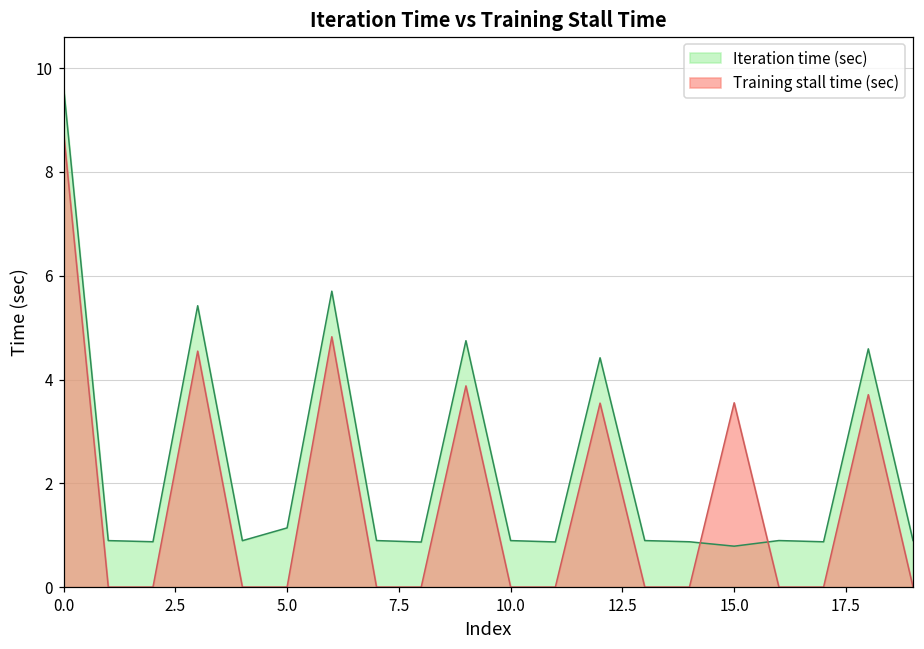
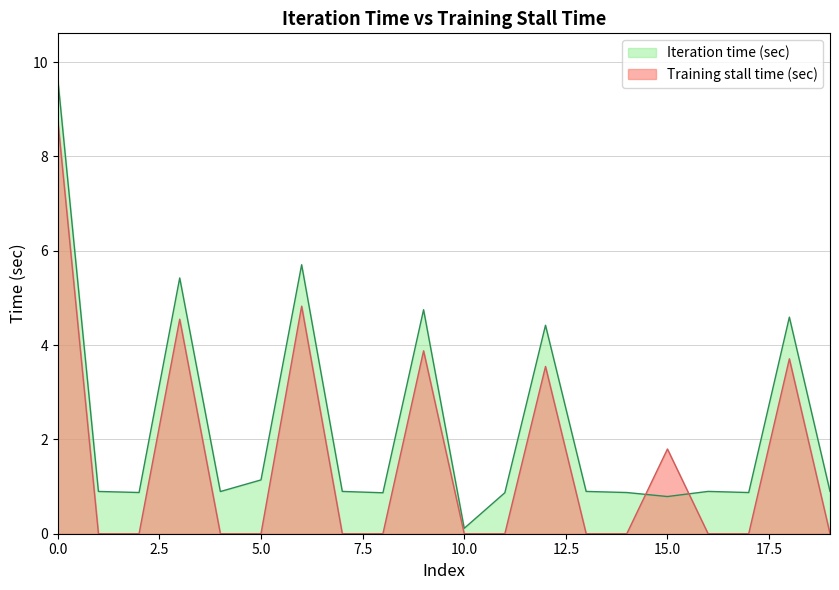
  {
    "Iteration time (sec)": {
      "0.0": 9.6,
      "5.0": 1.1,
-     "10.0": 0.9,
+     "10.0": 0.1,
      "15.0": 0.8
    },
    "Training stall time (sec)": {
      "0.0": 8.8,
      "5.0": 0.0,
      "10.0": 0.0,
-     "15.0": 3.6
+     "15.0": 1.8
    }
  }
